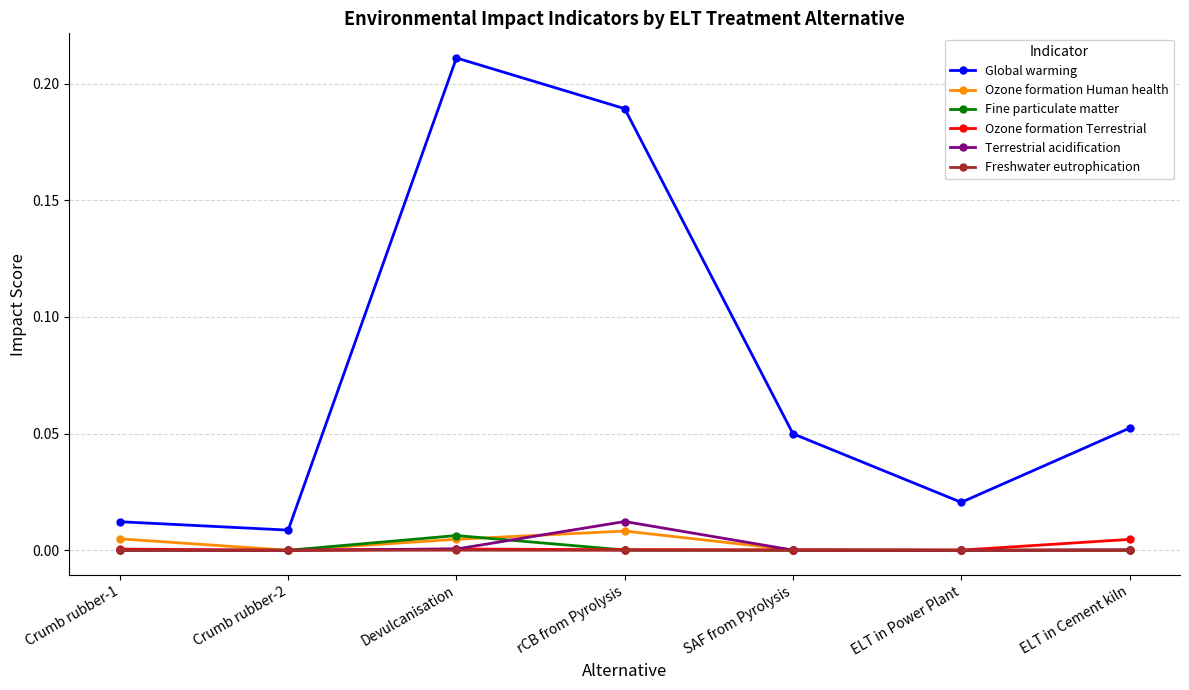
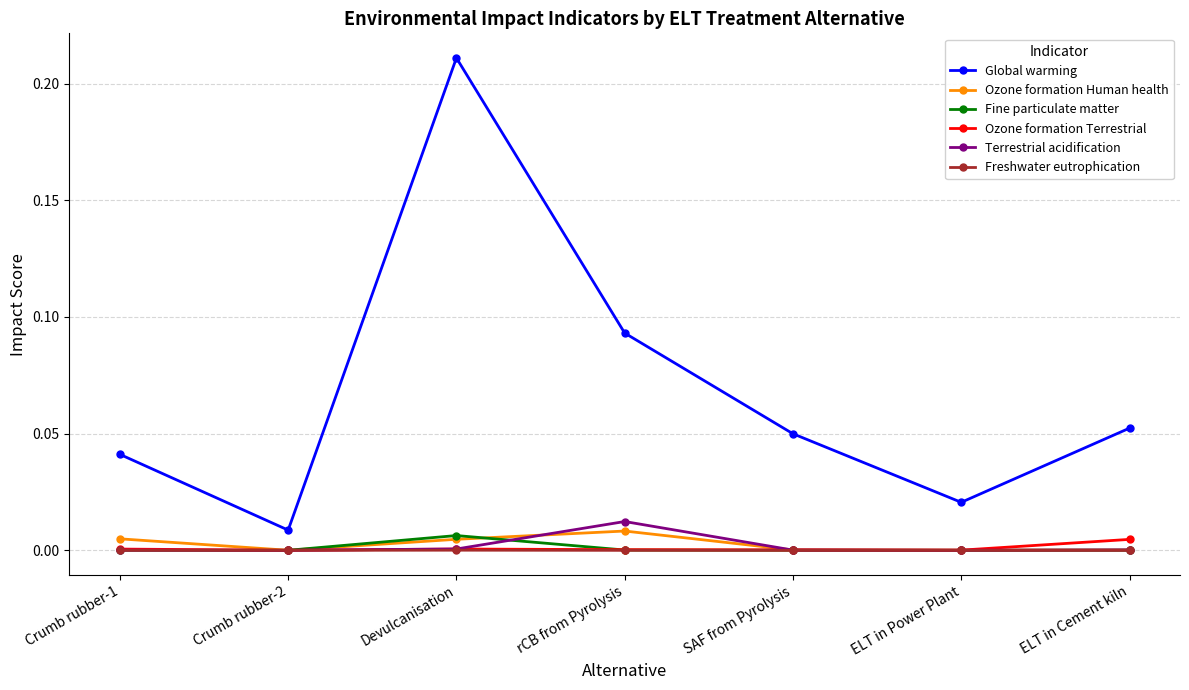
  {
    "Global warming": {
-     "Crumb rubber-1": 0.012,
+     "Crumb rubber-1": 0.041,
      "Crumb rubber-2": 0.009,
      "Devulcanisation": 0.211,
-     "rCB from Pyrolysis": 0.189,
+     "rCB from Pyrolysis": 0.093,
      "SAF from Pyrolysis": 0.050,
      "ELT in Power Plant": 0.021,
      "ELT in Cement kiln": 0.052
    },
    "Ozone formation Human health": {
      "Crumb rubber-1": 0.005,
      "Devulcanisation": 0.005,
      "rCB from Pyrolysis": 0.008
    },
    "Fine particulate matter": {
      "Devulcanisation": 0.006
    },
    "Ozone formation Terrestrial": {
      "ELT in Cement kiln": 0.005
    },
    "Terrestrial acidification": {
      "rCB from Pyrolysis": 0.012
    }
  }
